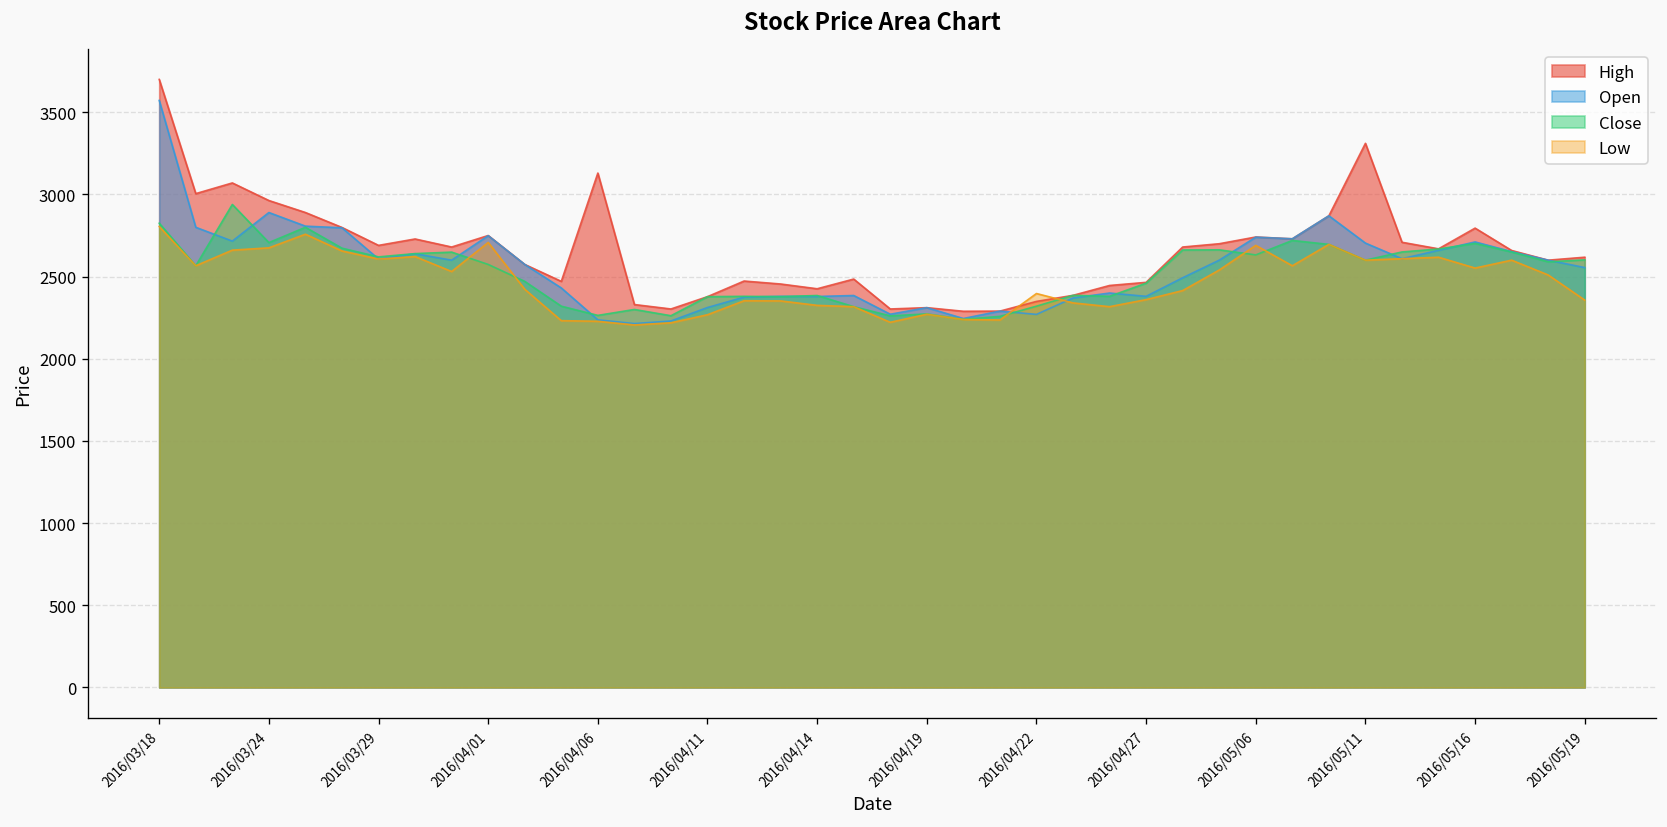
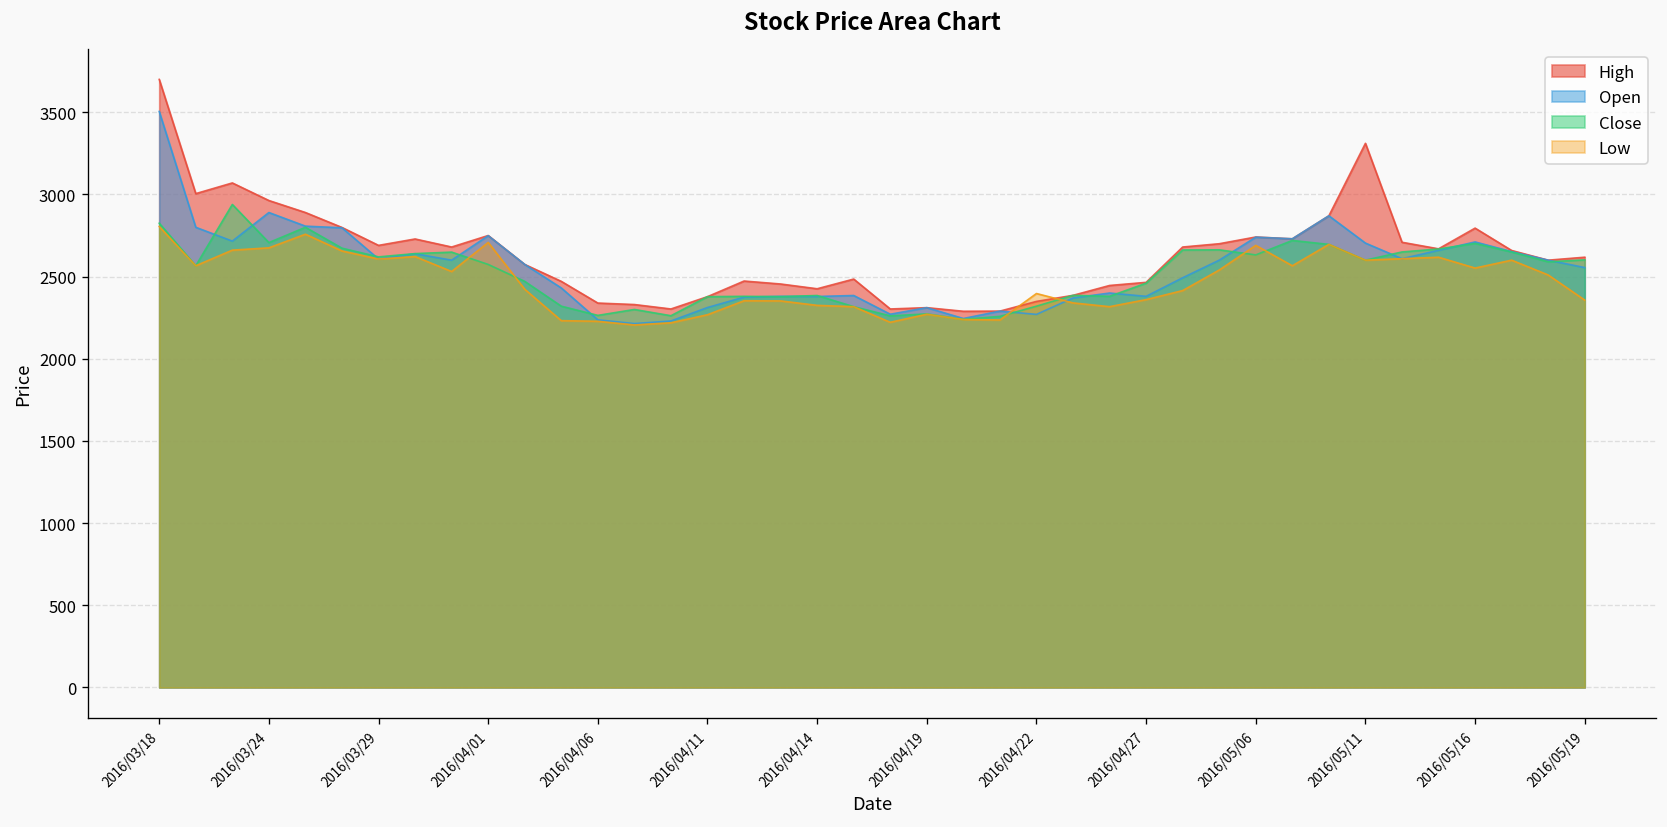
  {
    "High": {
      "2016/03/18": 3700,
      "2016/03/24": 2960,
      "2016/03/29": 2690,
-     "2016/04/06": 3130,
+     "2016/04/06": 2340,
      "2016/04/14": 2430,
      "2016/04/22": 2350,
      "2016/05/11": 3310,
      "2016/05/16": 2800
    },
    "Open": {
-     "2016/03/18": 3570,
+     "2016/03/18": 3510,
      "2016/03/24": 2890,
      "2016/04/11": 2310,
      "2016/04/22": 2270,
      "2016/04/27": 2380,
      "2016/05/11": 2700,
      "2016/05/19": 2560
    },
    "Close": {
      "2016/03/18": 2830,
      "2016/03/24": 2710,
      "2016/04/01": 2570,
      "2016/04/06": 2260,
      "2016/04/22": 2320,
      "2016/05/06": 2630
    },
    "Low": {
      "2016/03/18": 2810,
      "2016/03/24": 2680,
      "2016/04/01": 2710,
      "2016/04/11": 2270,
      "2016/04/14": 2330,
      "2016/04/22": 2400,
      "2016/04/27": 2360,
      "2016/05/06": 2690,
      "2016/05/16": 2550,
      "2016/05/19": 2360
    }
  }
